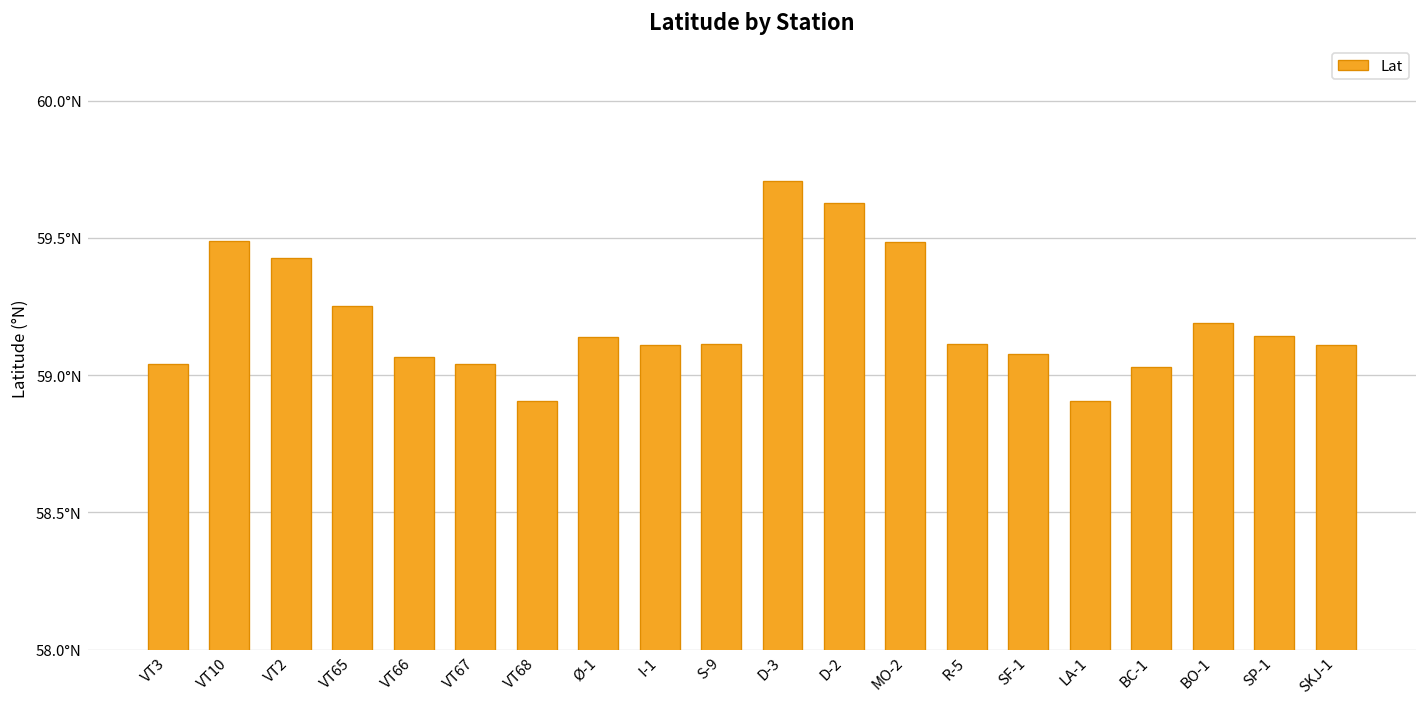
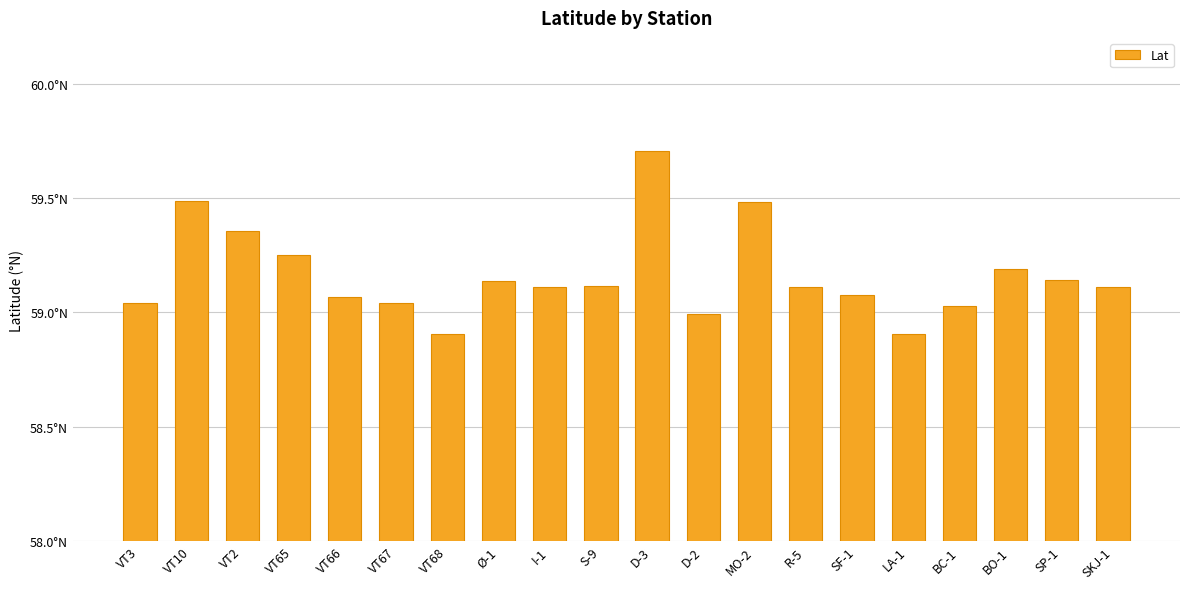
  {
    "VT3": "59.04°N",
    "VT10": "59.49°N",
-   "VT2": "59.43°N",
+   "VT2": "59.36°N",
    "VT65": "59.25°N",
    "VT66": "59.07°N",
    "VT67": "59.04°N",
    "VT68": "58.91°N",
    "Ø-1": "59.14°N",
    "I-1": "59.11°N",
    "S-9": "59.11°N",
    "D-3": "59.71°N",
-   "D-2": "59.63°N",
+   "D-2": "58.99°N",
    "MO-2": "59.48°N",
    "R-5": "59.11°N",
    "SF-1": "59.08°N",
    "LA-1": "58.91°N",
    "BC-1": "59.03°N",
    "BO-1": "59.19°N",
    "SP-1": "59.14°N",
    "SKJ-1": "59.11°N"
  }
